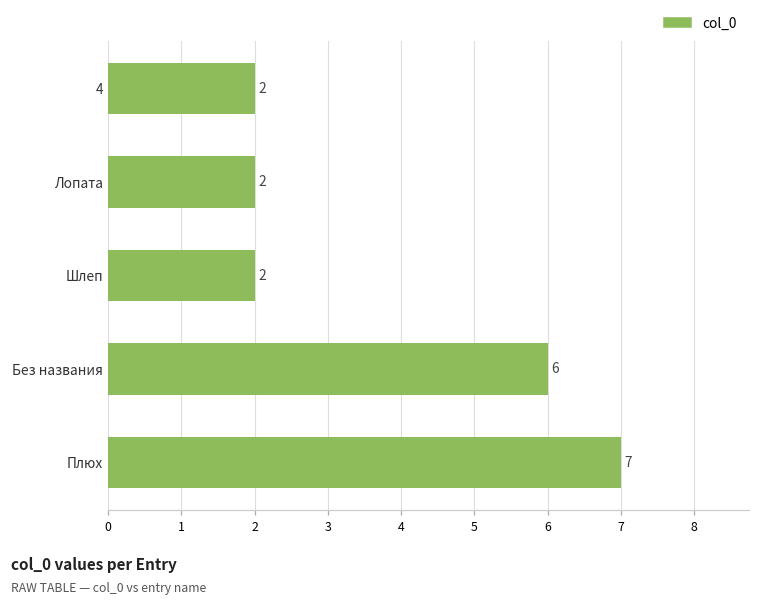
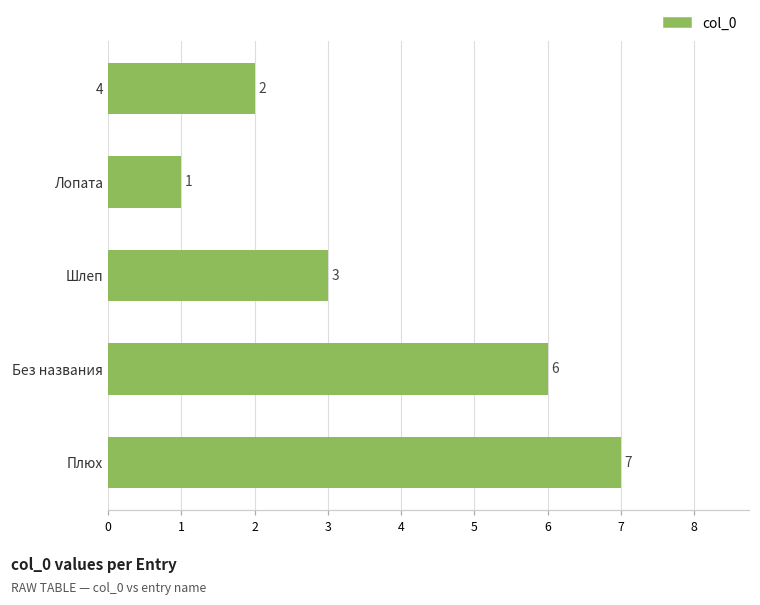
  {
    "4": 2,
-   "Лопата": 2,
-   "Шлеп": 2,
+   "Лопата": 1,
+   "Шлеп": 3,
    "Без названия": 6,
    "Плюх": 7
  }
